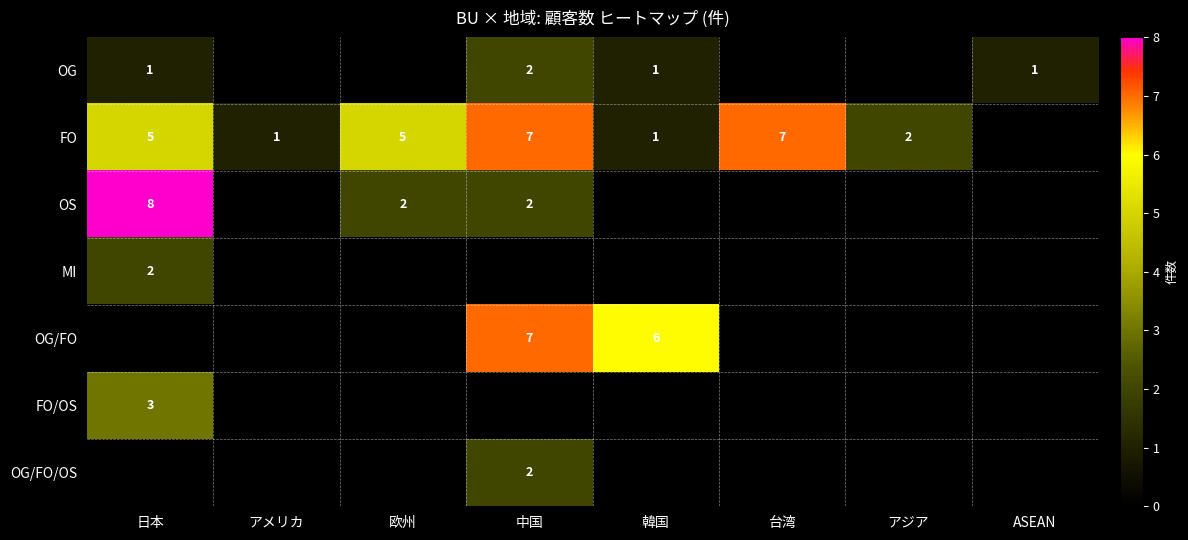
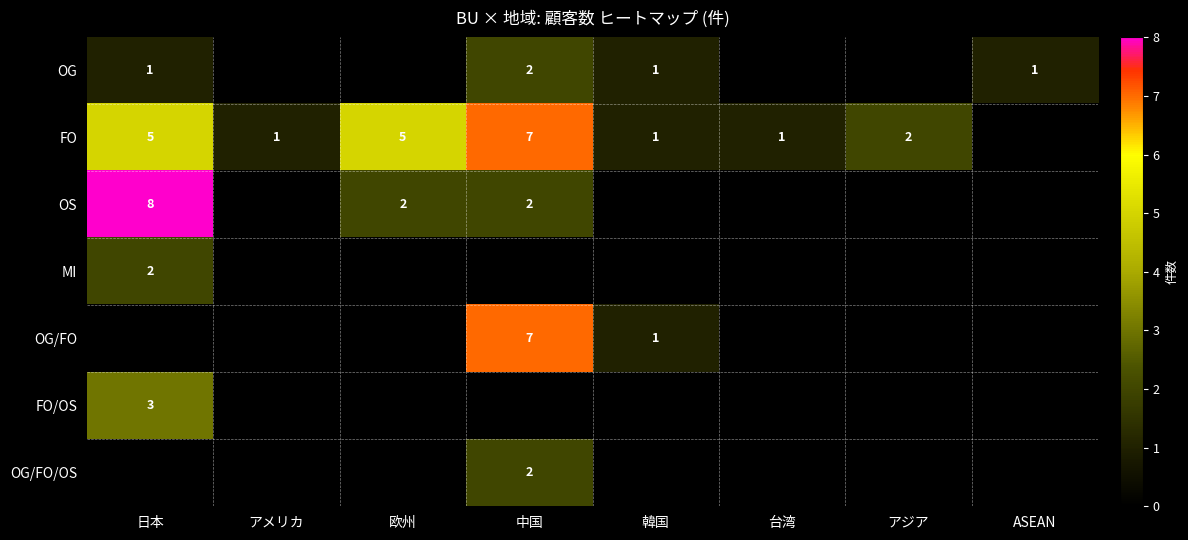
  {
    "OG": {
      "日本": 1,
      "中国": 2,
      "韓国": 1,
      "ASEAN": 1
    },
    "FO": {
      "日本": 5,
      "アメリカ": 1,
      "欧州": 5,
      "中国": 7,
      "韓国": 1,
-     "台湾": 7,
+     "台湾": 1,
      "アジア": 2
    },
    "OS": {
      "日本": 8,
      "欧州": 2,
      "中国": 2
    },
    "MI": {
      "日本": 2
    },
    "OG/FO": {
      "中国": 7,
-     "韓国": 6
+     "韓国": 1
    },
    "FO/OS": {
      "日本": 3
    },
    "OG/FO/OS": {
      "中国": 2
    }
  }
